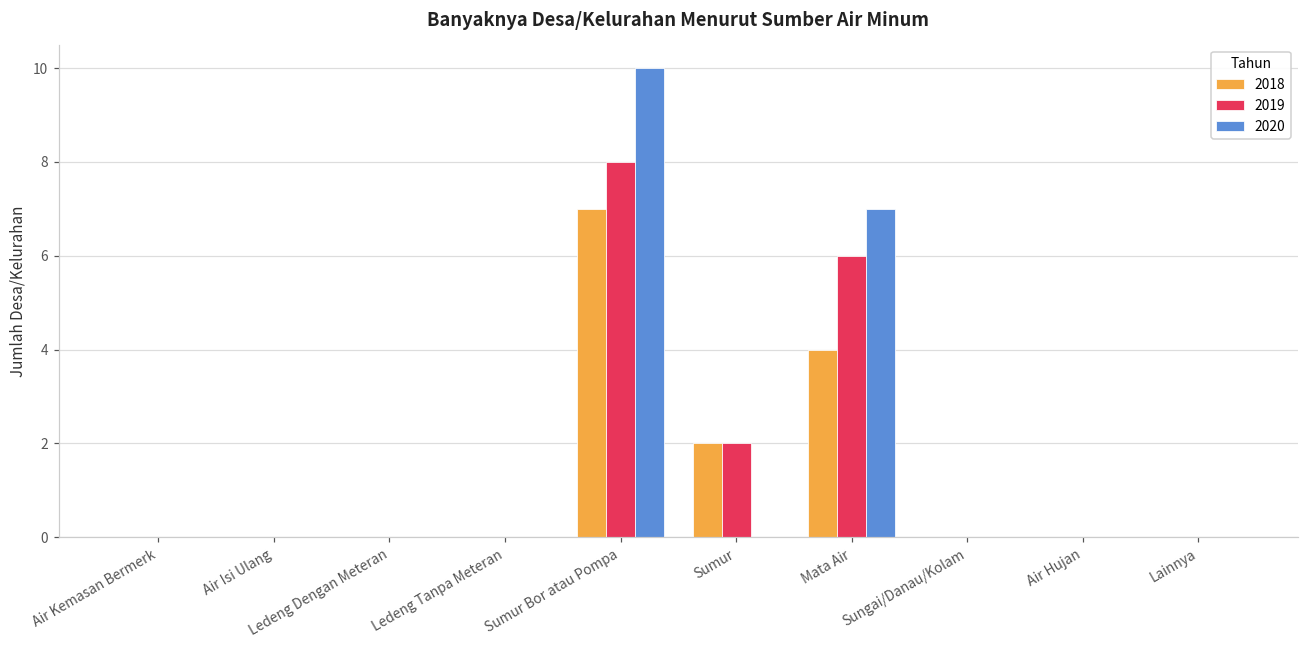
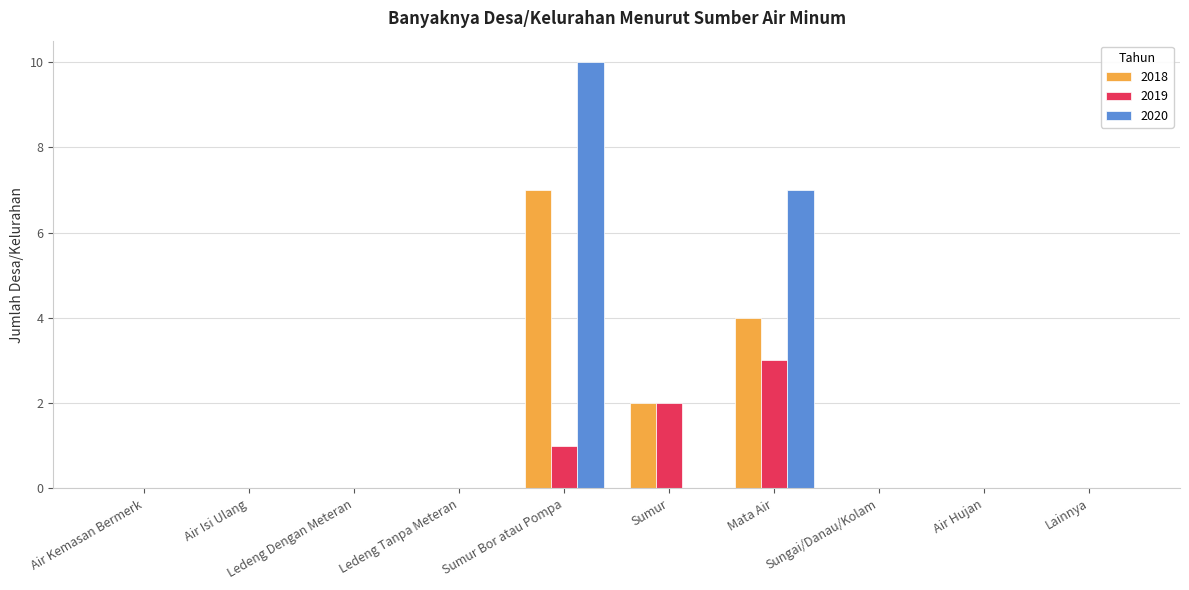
  {
    "2018": {
      "Air Kemasan Bermerk": 0,
      "Air Isi Ulang": 0,
      "Ledeng Dengan Meteran": 0,
      "Ledeng Tanpa Meteran": 0,
      "Sumur Bor atau Pompa": 7,
      "Sumur": 2,
      "Mata Air": 4,
      "Sungai/Danau/Kolam": 0,
      "Air Hujan": 0,
      "Lainnya": 0
    },
    "2019": {
      "Air Kemasan Bermerk": 0,
      "Air Isi Ulang": 0,
      "Ledeng Dengan Meteran": 0,
      "Ledeng Tanpa Meteran": 0,
-     "Sumur Bor atau Pompa": 8,
+     "Sumur Bor atau Pompa": 1,
      "Sumur": 2,
-     "Mata Air": 6,
+     "Mata Air": 3,
      "Sungai/Danau/Kolam": 0,
      "Air Hujan": 0,
      "Lainnya": 0
    },
    "2020": {
      "Air Kemasan Bermerk": 0,
      "Air Isi Ulang": 0,
      "Ledeng Dengan Meteran": 0,
      "Ledeng Tanpa Meteran": 0,
      "Sumur Bor atau Pompa": 10,
      "Sumur": 0,
      "Mata Air": 7,
      "Sungai/Danau/Kolam": 0,
      "Air Hujan": 0,
      "Lainnya": 0
    }
  }
